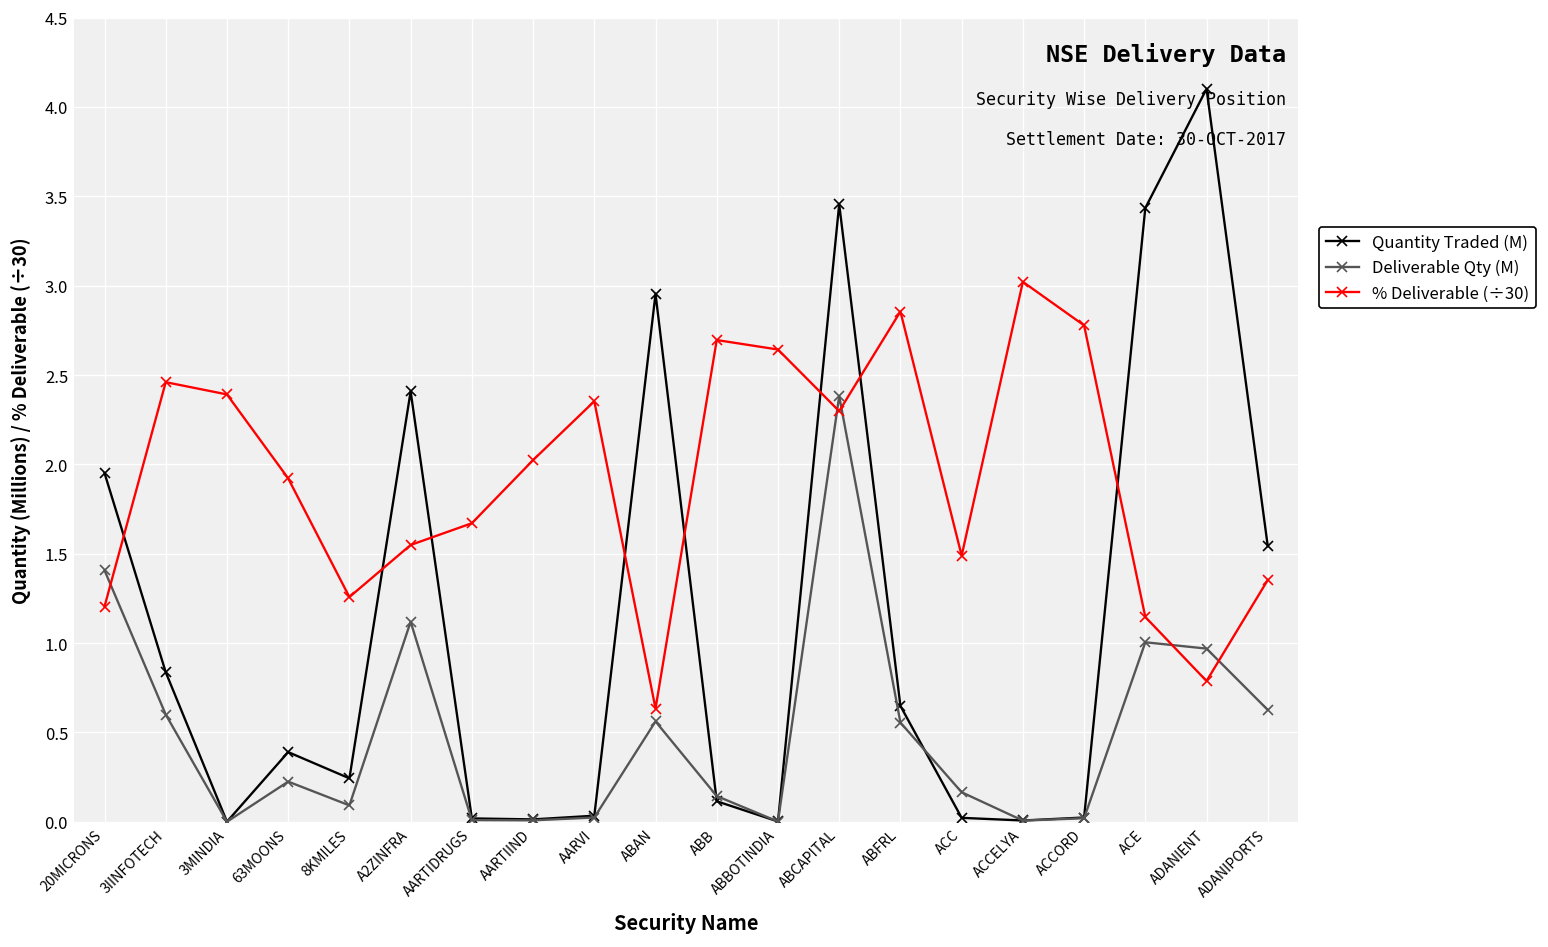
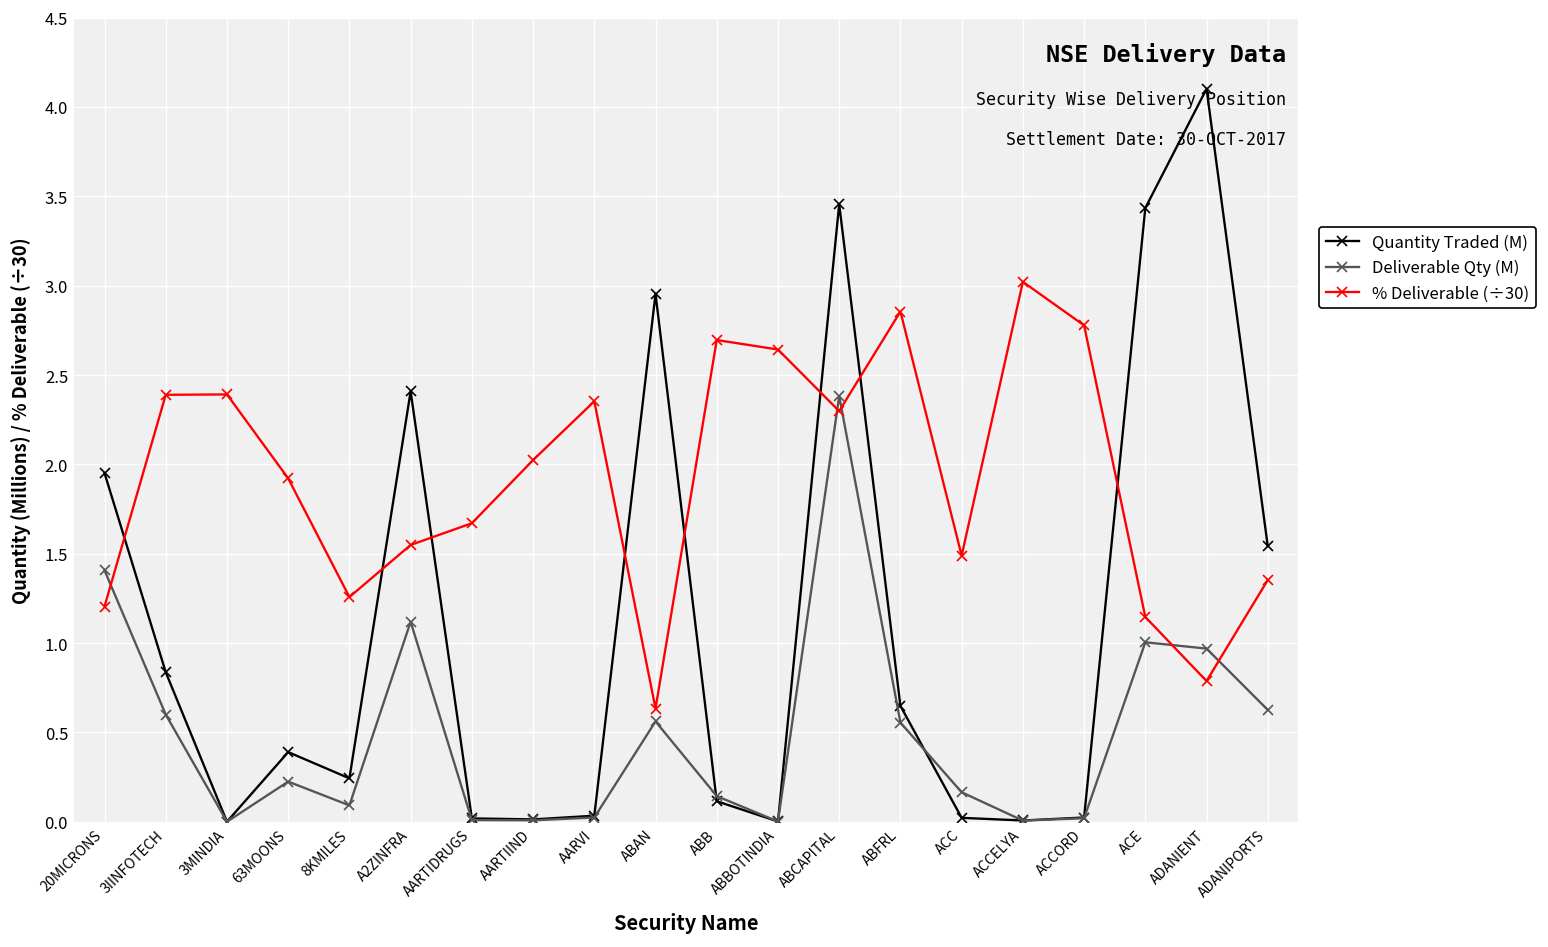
  {
    "Quantity Traded (M)": {
      "20MICRONS": 1.95,
      "3IINFOTECH": 0.84,
      "63MOONS": 0.39,
      "8KMILES": 0.24,
      "A2ZINFRA": 2.41,
      "ABAN": 2.95,
      "ABB": 0.11,
      "ABCAPITAL": 3.46,
      "ABFRL": 0.65,
      "ACC": 0.02,
      "ACE": 3.43,
      "ADANIENT": 4.10,
      "ADANIPORTS": 1.54
    },
    "Deliverable Qty (M)": {
      "20MICRONS": 1.41,
      "3IINFOTECH": 0.60,
      "63MOONS": 0.22,
      "8KMILES": 0.09,
      "A2ZINFRA": 1.12,
      "ABAN": 0.56,
      "ABB": 0.14,
      "ABCAPITAL": 2.38,
      "ABFRL": 0.56,
      "ACC": 0.17,
      "ACE": 1.00,
      "ADANIENT": 0.97,
      "ADANIPORTS": 0.63
    },
    "% Deliverable (÷30)": {
      "20MICRONS": 1.20,
-     "3IINFOTECH": 2.46,
+     "3IINFOTECH": 2.39,
      "3MINDIA": 2.39,
      "63MOONS": 1.92,
      "8KMILES": 1.26,
      "A2ZINFRA": 1.55,
      "AARTIDRUGS": 1.67,
      "AARTIIND": 2.02,
      "AARVI": 2.35,
      "ABAN": 0.63,
      "ABB": 2.70,
      "ABBOTINDIA": 2.64,
      "ABCAPITAL": 2.30,
      "ABFRL": 2.86,
      "ACC": 1.49,
      "ACCELYA": 3.02,
      "ACCORD": 2.78,
      "ACE": 1.15,
      "ADANIENT": 0.79,
      "ADANIPORTS": 1.35
    }
  }
